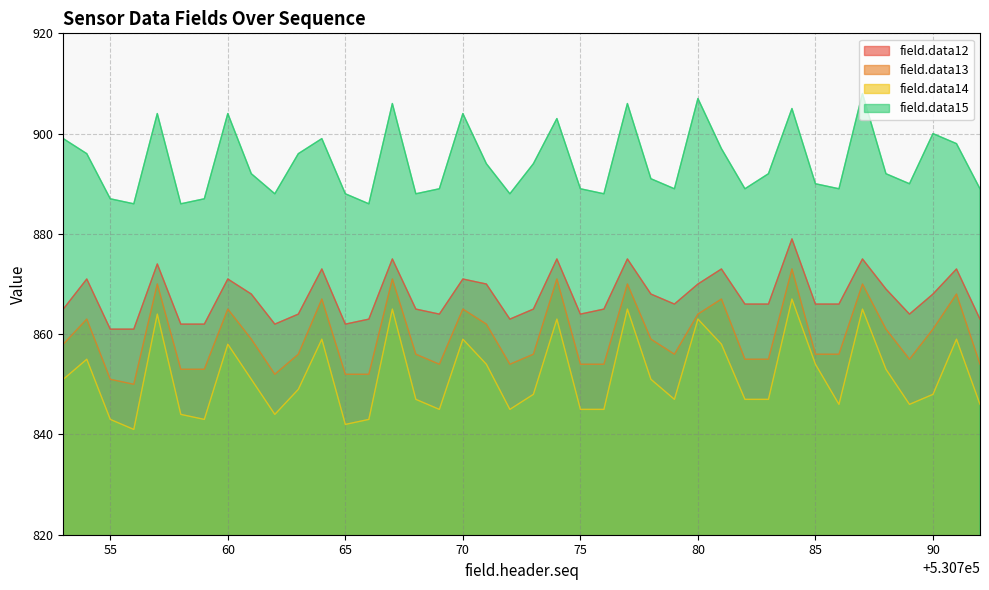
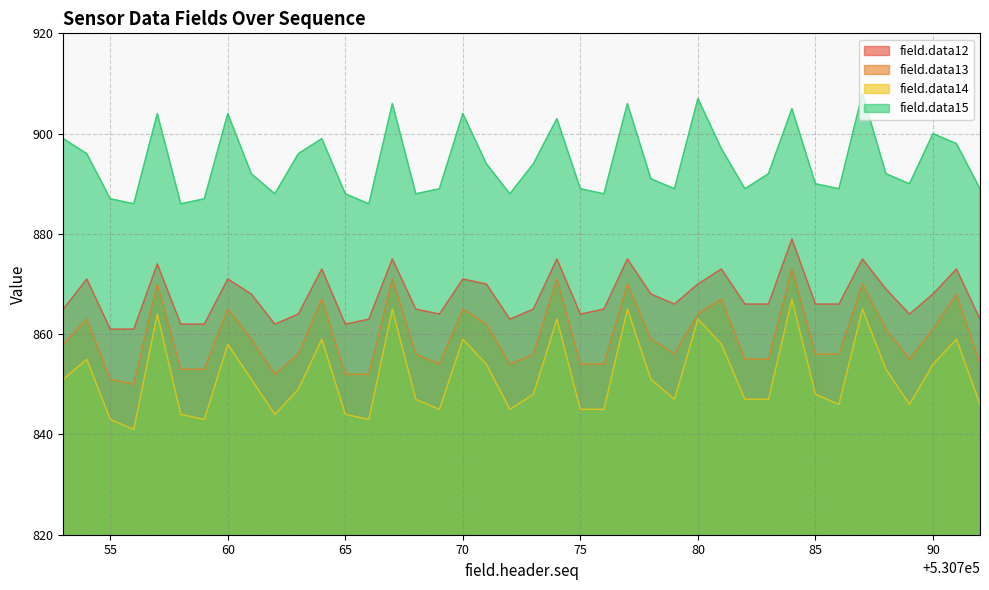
  {
    "field.data14": {
      "55": 843,
      "60": 858,
-     "65": 842,
+     "65": 844,
      "70": 859,
      "75": 845,
      "80": 863,
-     "85": 854,
-     "90": 848
+     "85": 848,
+     "90": 854
    },
    "field.data15": {
      "55": 887,
      "60": 904,
      "65": 888,
      "70": 904,
      "75": 889,
      "80": 907,
      "85": 890,
      "90": 900
    }
  }
